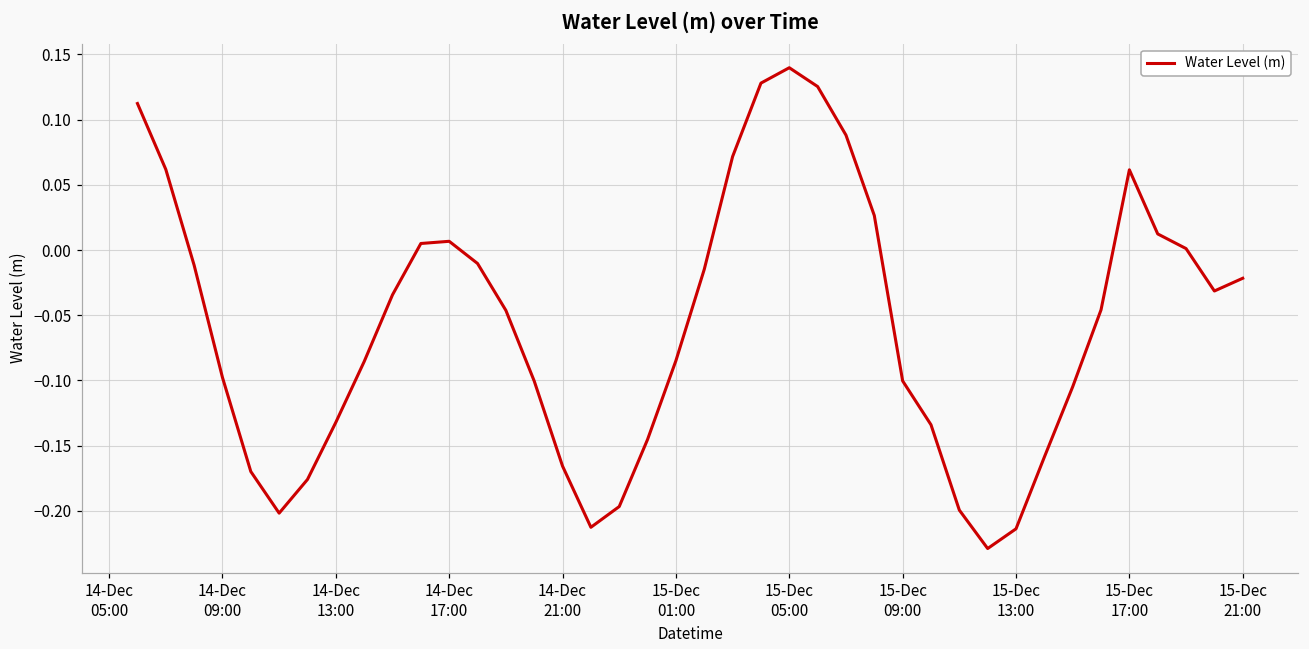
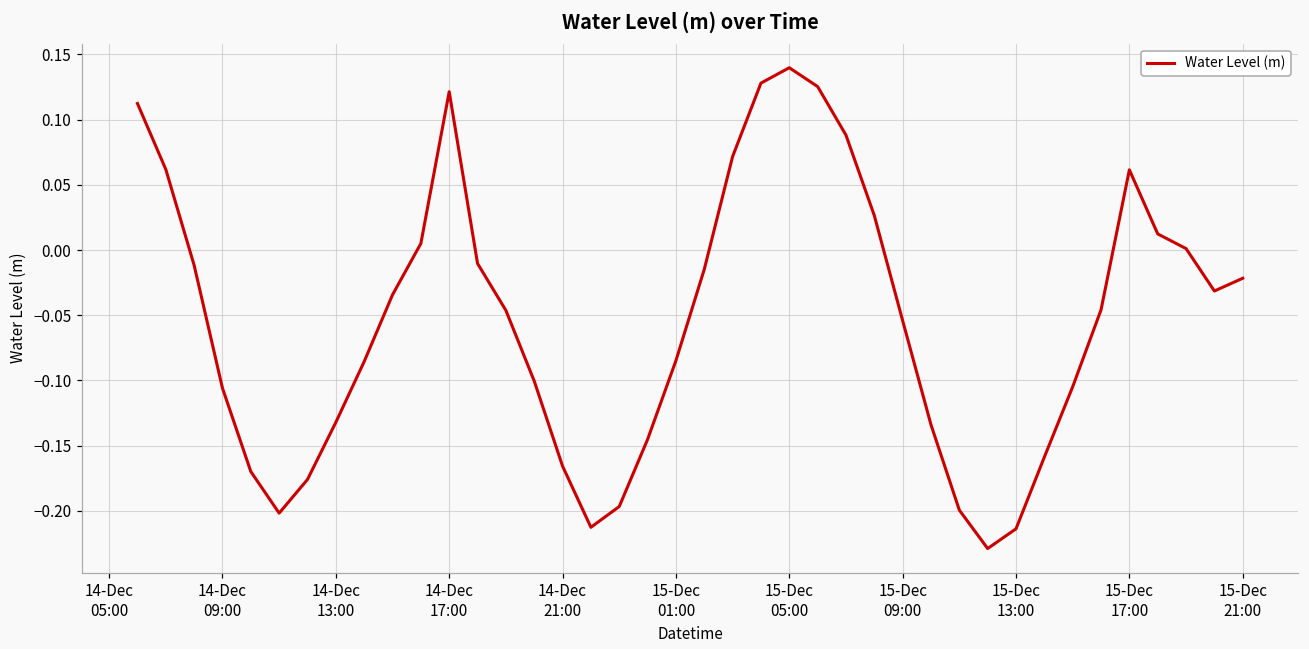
  {
-   "14-Dec 09:00": -0.098,
+   "14-Dec 09:00": -0.106,
    "14-Dec 13:00": -0.132,
-   "14-Dec 17:00": 0.007,
+   "14-Dec 17:00": 0.121,
    "14-Dec 21:00": -0.166,
    "15-Dec 01:00": -0.085,
    "15-Dec 05:00": 0.140,
-   "15-Dec 09:00": -0.100,
+   "15-Dec 09:00": -0.054,
    "15-Dec 13:00": -0.214,
    "15-Dec 17:00": 0.061,
    "15-Dec 21:00": -0.022
  }
